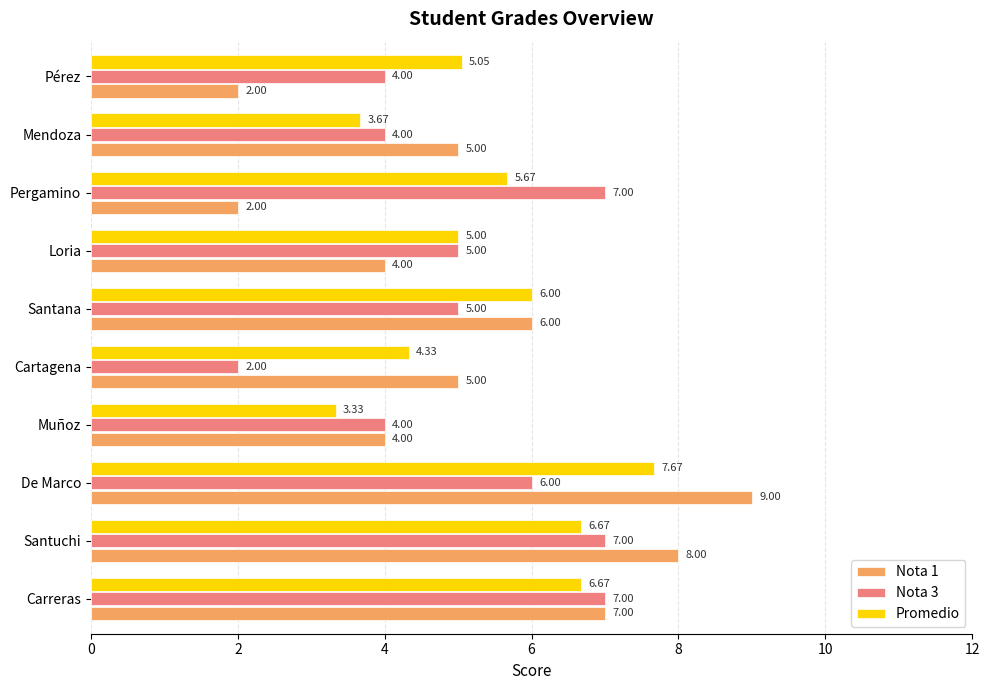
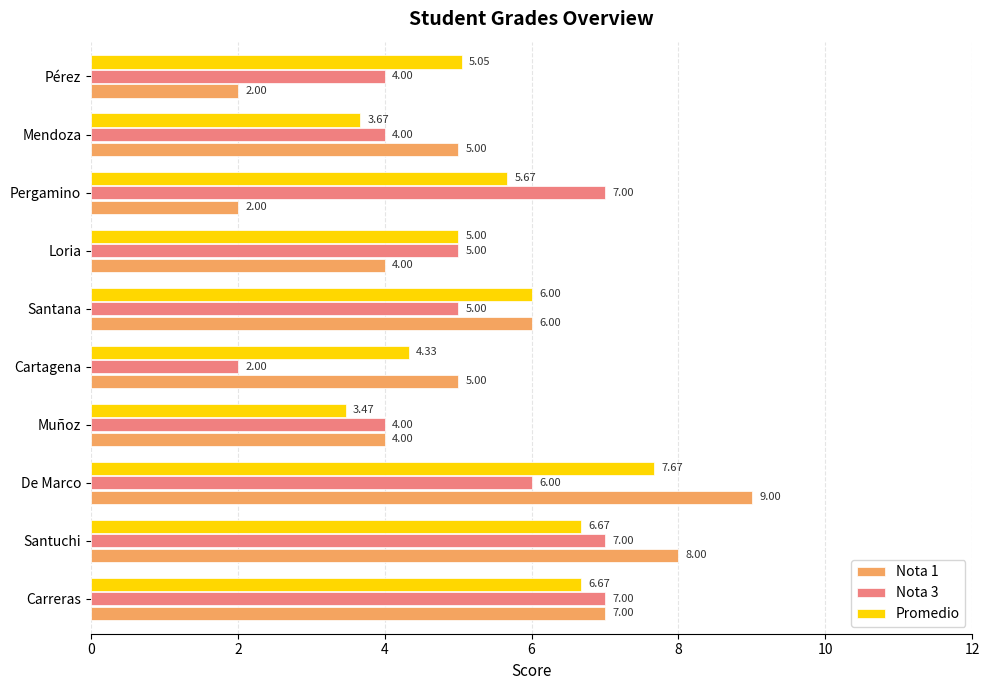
  {
    "Promedio": {
      "Pérez": 5.05,
      "Mendoza": 3.67,
      "Pergamino": 5.67,
      "Loria": 5.00,
      "Santana": 6.00,
      "Cartagena": 4.33,
-     "Muñoz": 3.33,
+     "Muñoz": 3.47,
      "De Marco": 7.67,
      "Santuchi": 6.67,
      "Carreras": 6.67
    }
  }
